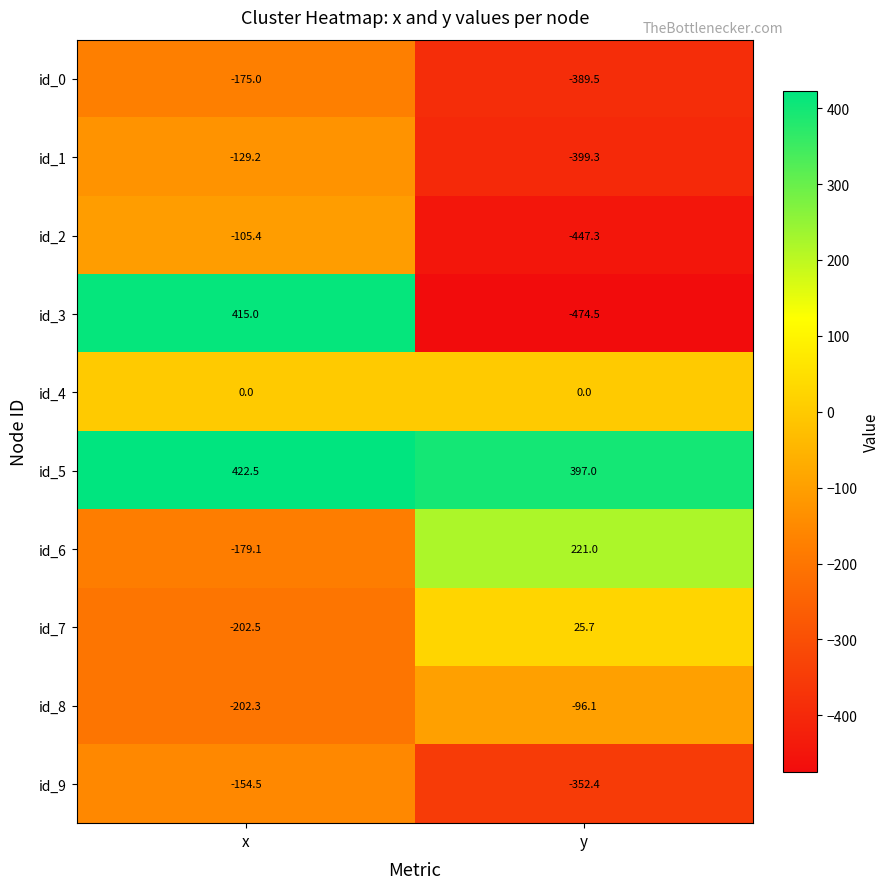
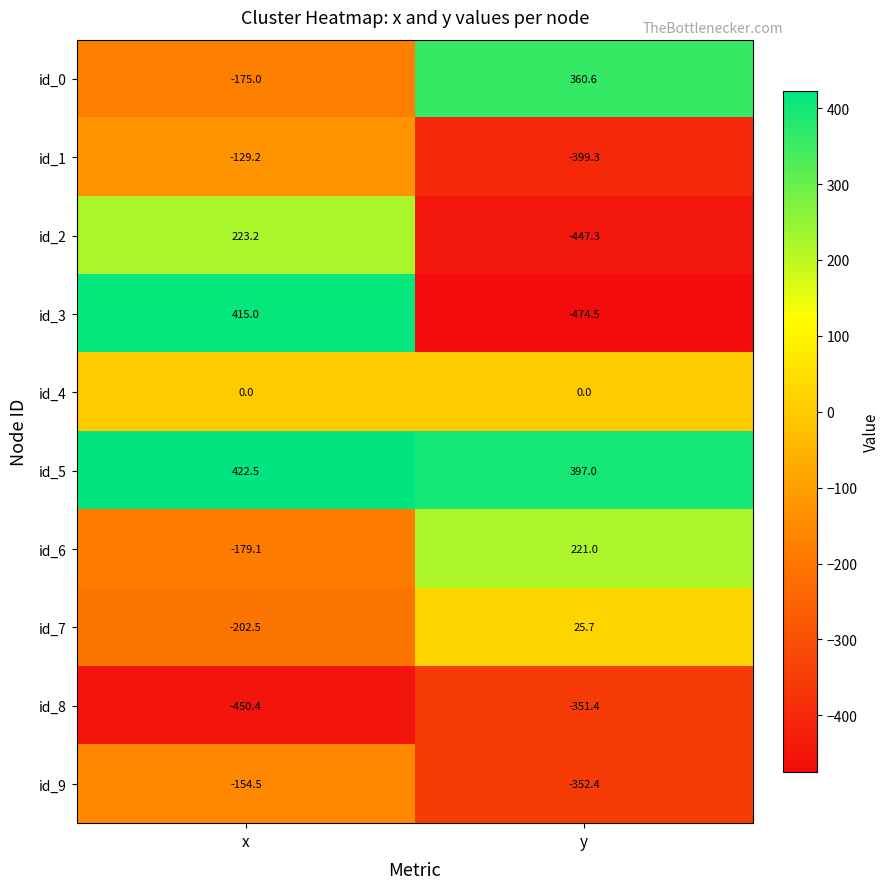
  {
    "id_0": {
      "x": -175.0,
-     "y": -389.5
+     "y": 360.6
    },
    "id_1": {
      "x": -129.2,
      "y": -399.3
    },
    "id_2": {
-     "x": -105.4,
+     "x": 223.2,
      "y": -447.3
    },
    "id_3": {
      "x": 415.0,
      "y": -474.5
    },
    "id_4": {
      "x": 0.0,
      "y": 0.0
    },
    "id_5": {
      "x": 422.5,
      "y": 397.0
    },
    "id_6": {
      "x": -179.1,
      "y": 221.0
    },
    "id_7": {
      "x": -202.5,
      "y": 25.7
    },
    "id_8": {
-     "x": -202.3,
-     "y": -96.1
+     "x": -450.4,
+     "y": -351.4
    },
    "id_9": {
      "x": -154.5,
      "y": -352.4
    }
  }
